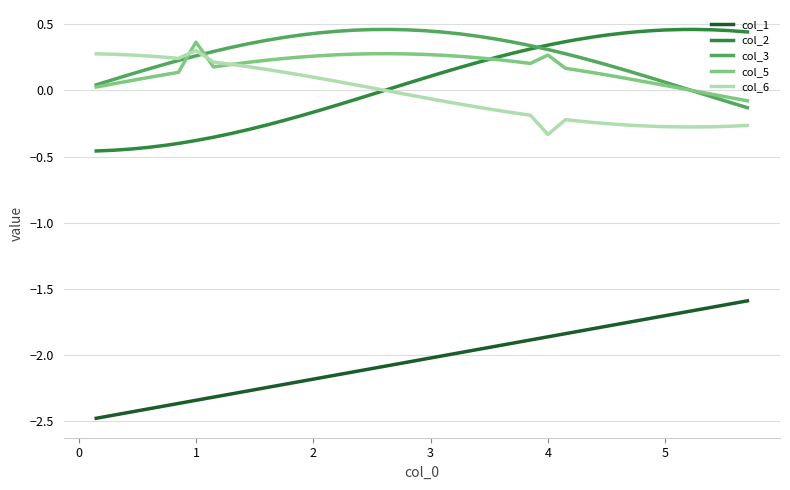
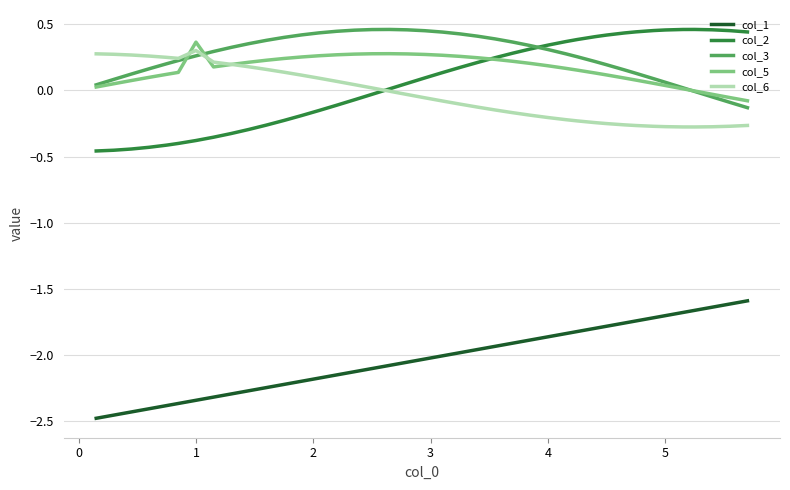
  {
    "col_5": {
      "1": 0.36,
-     "4": 0.27,
+     "4": 0.19,
      "5": 0.04
    },
    "col_6": {
      "1": 0.30,
-     "4": -0.33,
+     "4": -0.21,
      "5": -0.27
    }
  }
